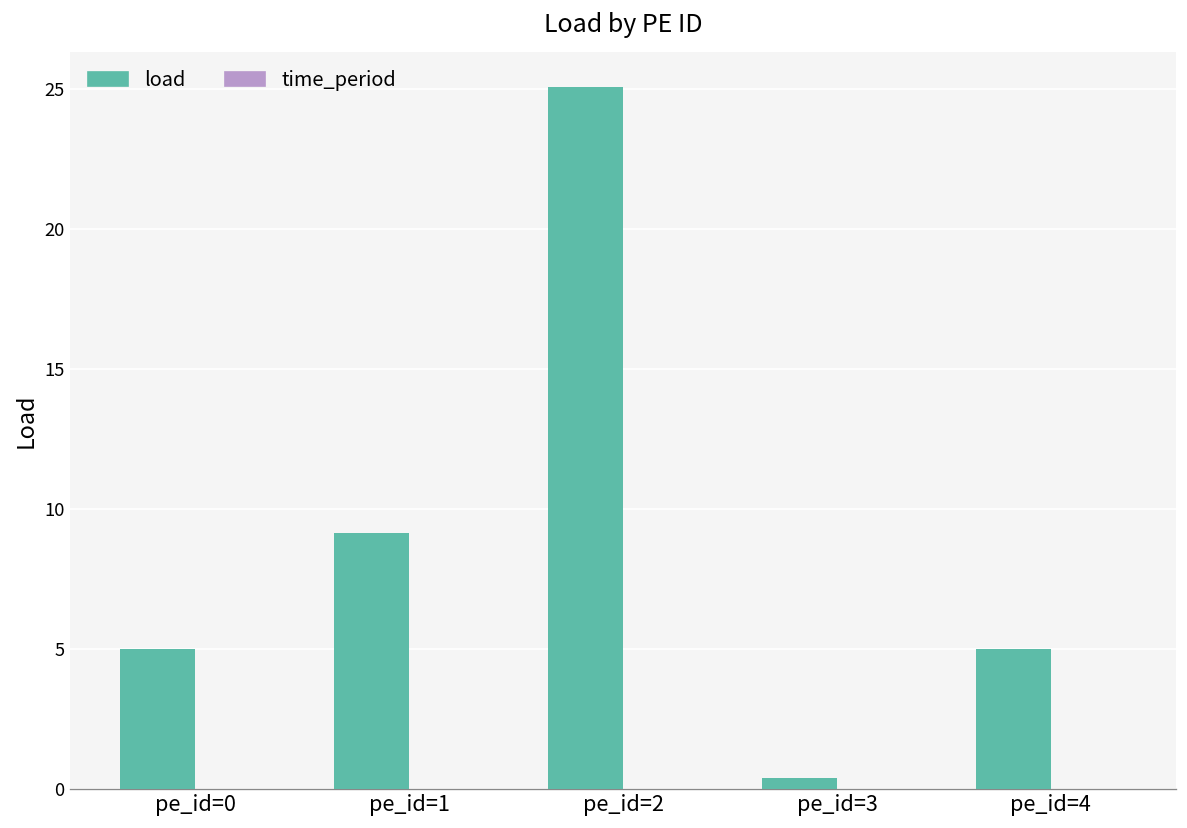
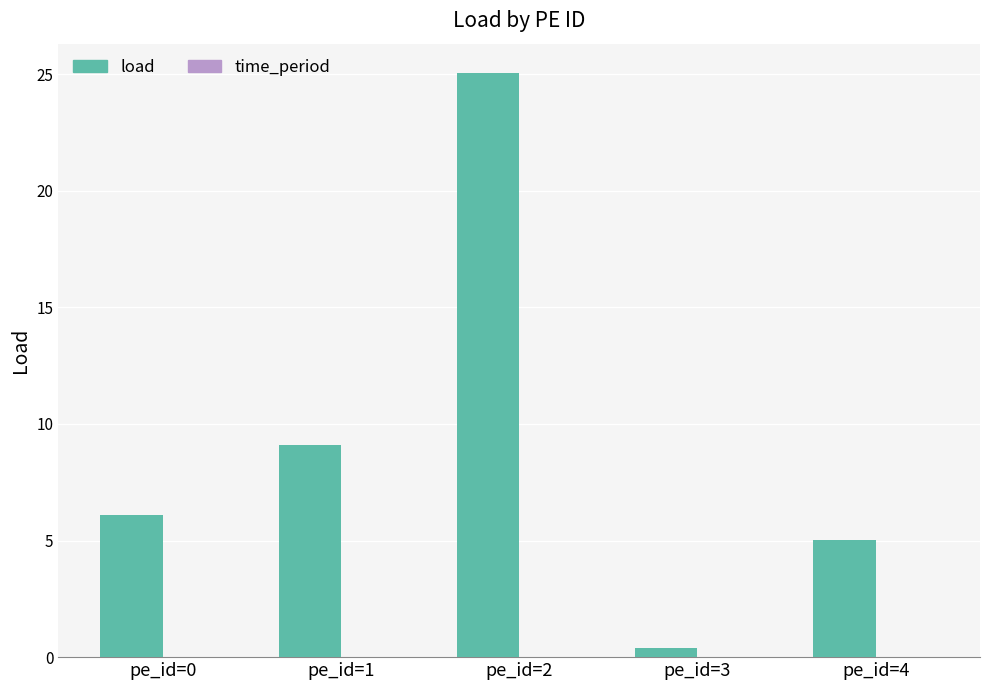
  {
    "load": {
-     "pe_id=0": 5.0,
+     "pe_id=0": 6.1,
      "pe_id=1": 9.1,
      "pe_id=2": 25.1,
      "pe_id=3": 0.4,
      "pe_id=4": 5.0
    },
    "time_period": {
      "pe_id=0": 0.0,
      "pe_id=1": 0.0,
      "pe_id=2": 0.0,
      "pe_id=3": 0.0,
      "pe_id=4": 0.0
    }
  }
